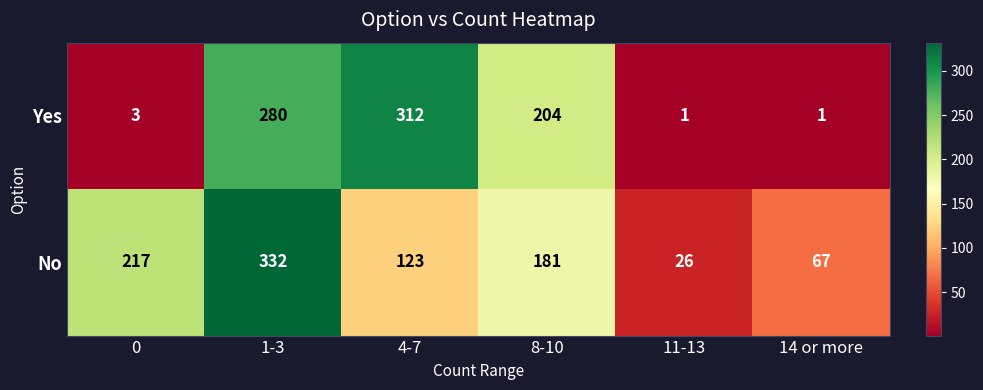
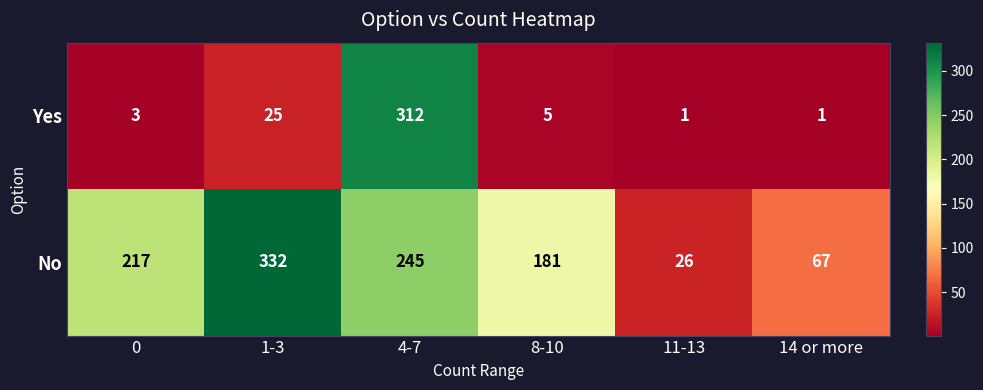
  {
    "Yes": {
      "0": 3,
-     "1-3": 280,
+     "1-3": 25,
      "4-7": 312,
-     "8-10": 204,
+     "8-10": 5,
      "11-13": 1,
      "14 or more": 1
    },
    "No": {
      "0": 217,
      "1-3": 332,
-     "4-7": 123,
+     "4-7": 245,
      "8-10": 181,
      "11-13": 26,
      "14 or more": 67
    }
  }
